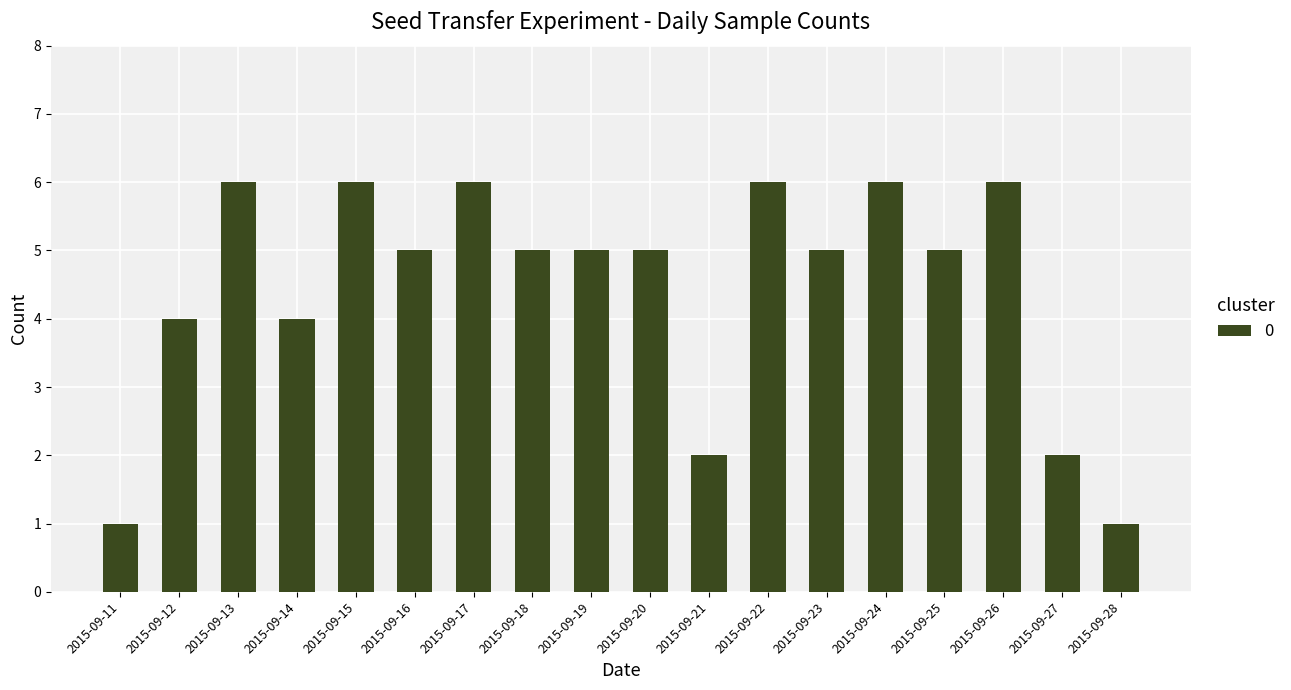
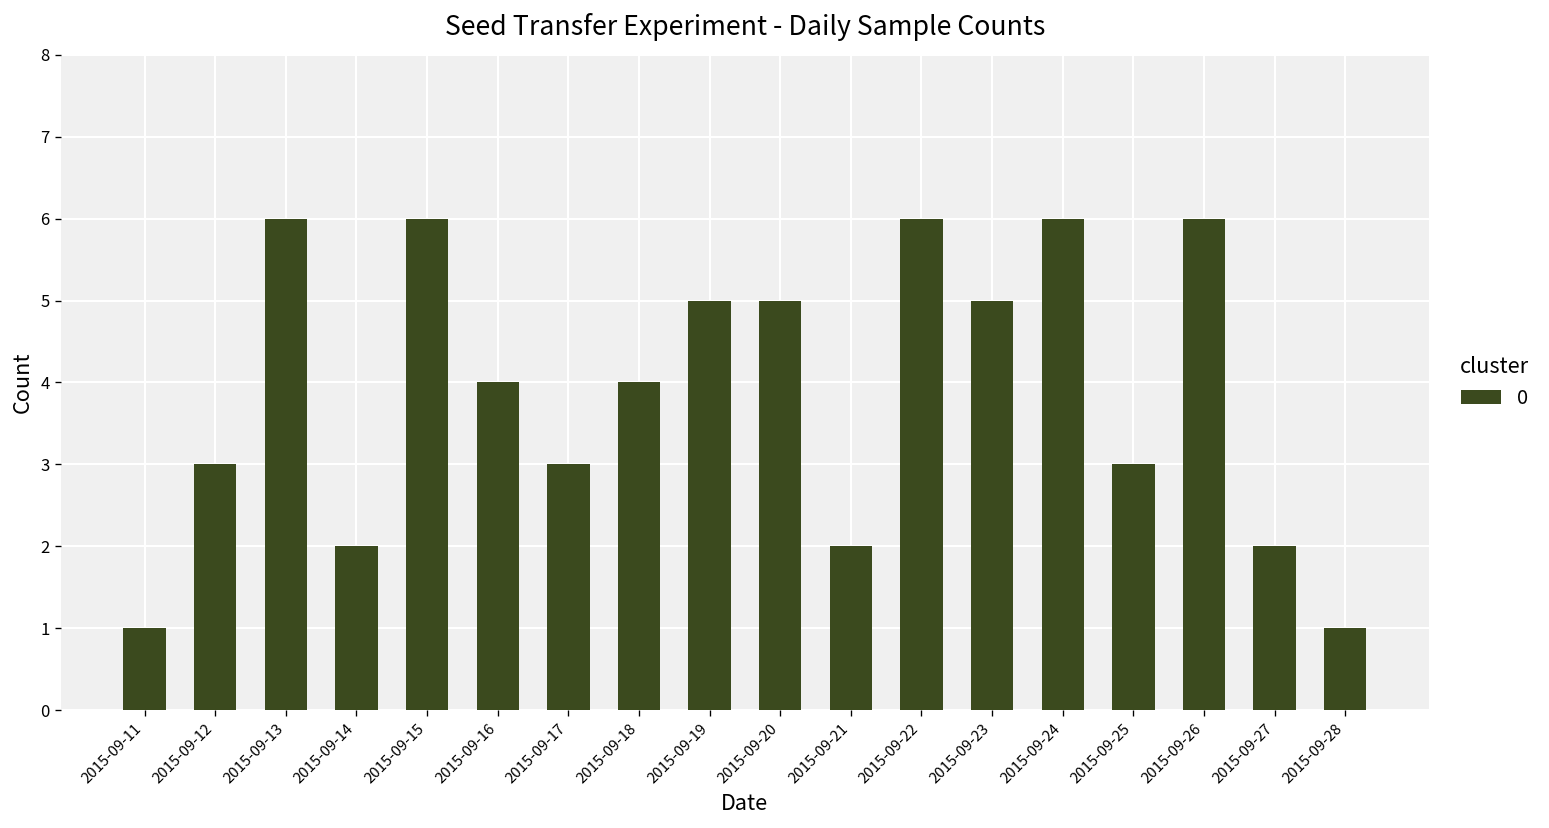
  {
    "2015-09-11": 1,
-   "2015-09-12": 4,
+   "2015-09-12": 3,
    "2015-09-13": 6,
-   "2015-09-14": 4,
+   "2015-09-14": 2,
    "2015-09-15": 6,
-   "2015-09-16": 5,
-   "2015-09-17": 6,
-   "2015-09-18": 5,
+   "2015-09-16": 4,
+   "2015-09-17": 3,
+   "2015-09-18": 4,
    "2015-09-19": 5,
    "2015-09-20": 5,
    "2015-09-21": 2,
    "2015-09-22": 6,
    "2015-09-23": 5,
    "2015-09-24": 6,
-   "2015-09-25": 5,
+   "2015-09-25": 3,
    "2015-09-26": 6,
    "2015-09-27": 2,
    "2015-09-28": 1
  }
